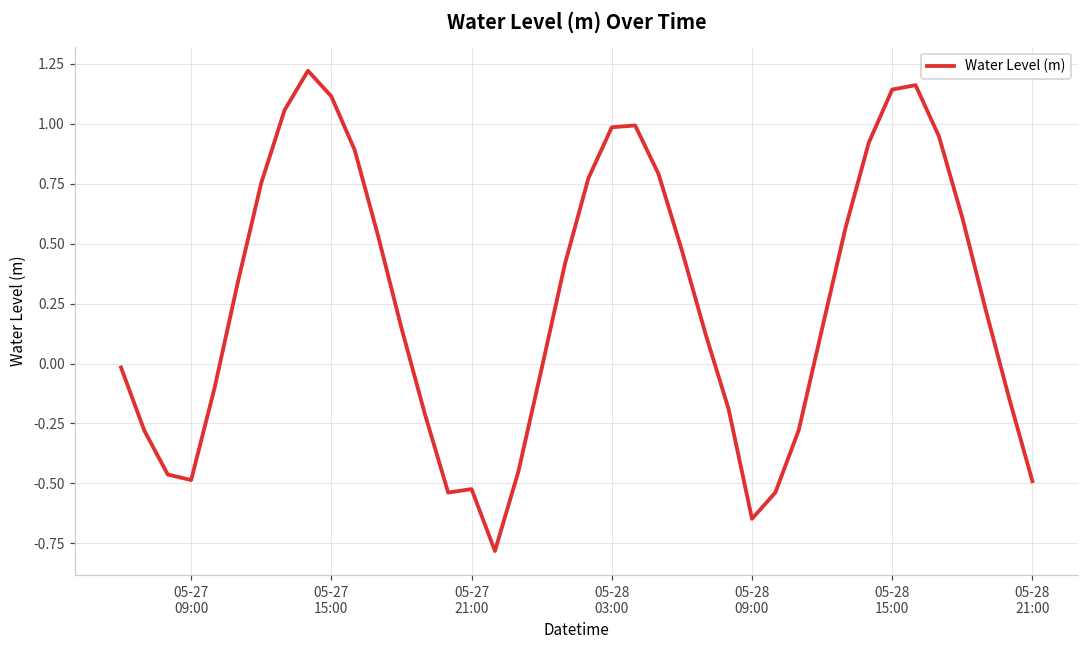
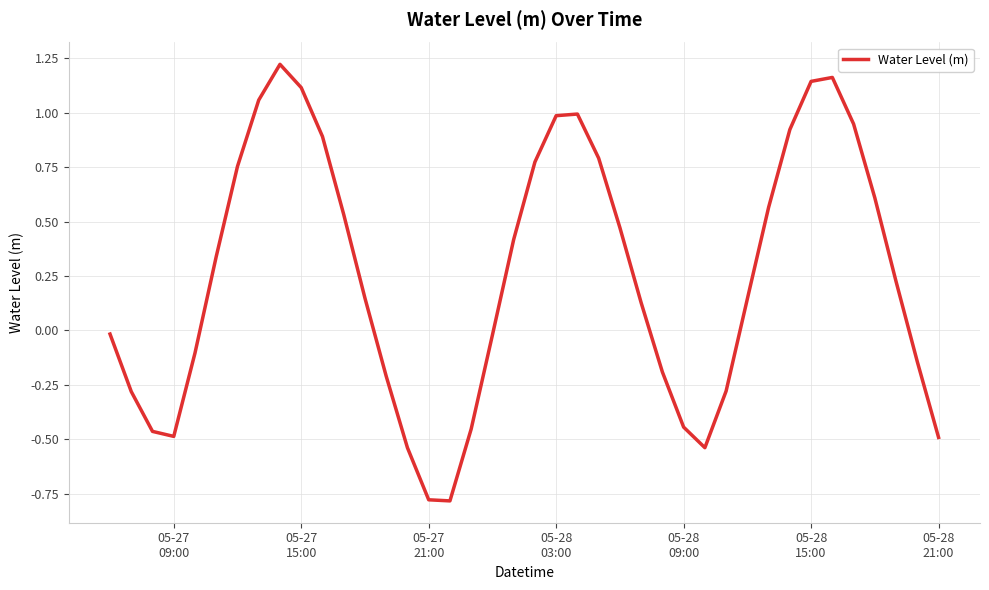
  {
    "05-27 09:00": -0.49,
    "05-27 15:00": 1.11,
-   "05-27 21:00": -0.52,
+   "05-27 21:00": -0.78,
    "05-28 03:00": 0.99,
-   "05-28 09:00": -0.65,
+   "05-28 09:00": -0.44,
    "05-28 15:00": 1.14,
    "05-28 21:00": -0.49
  }
